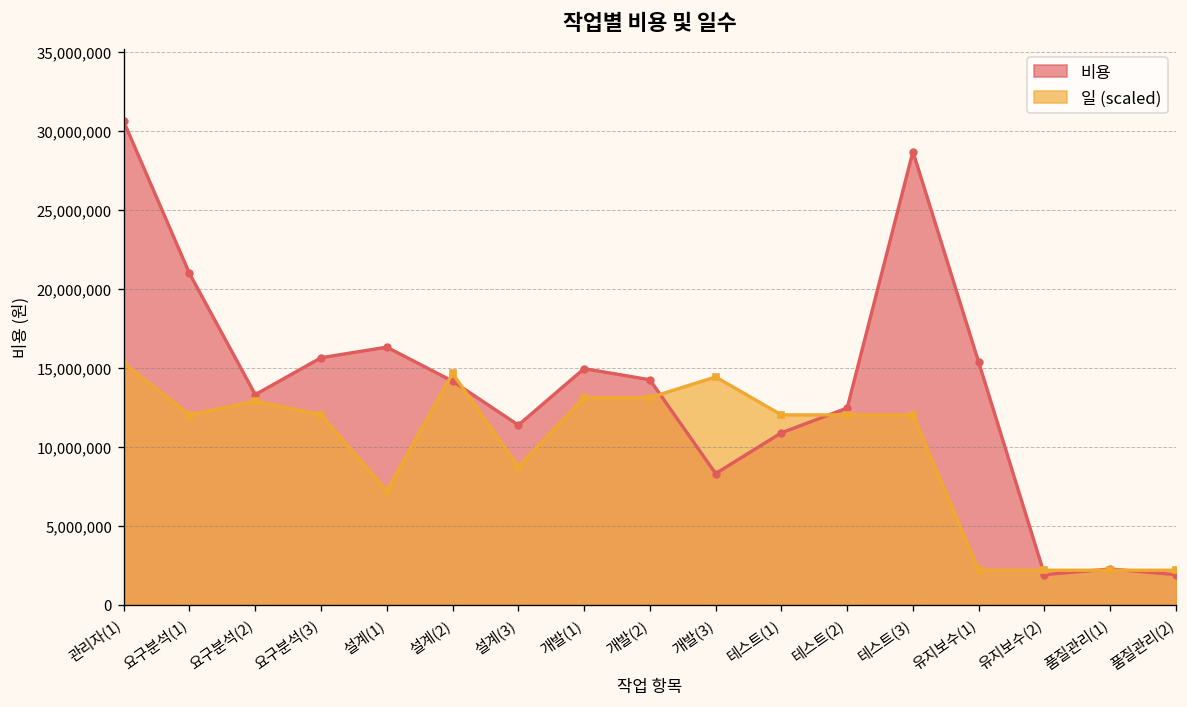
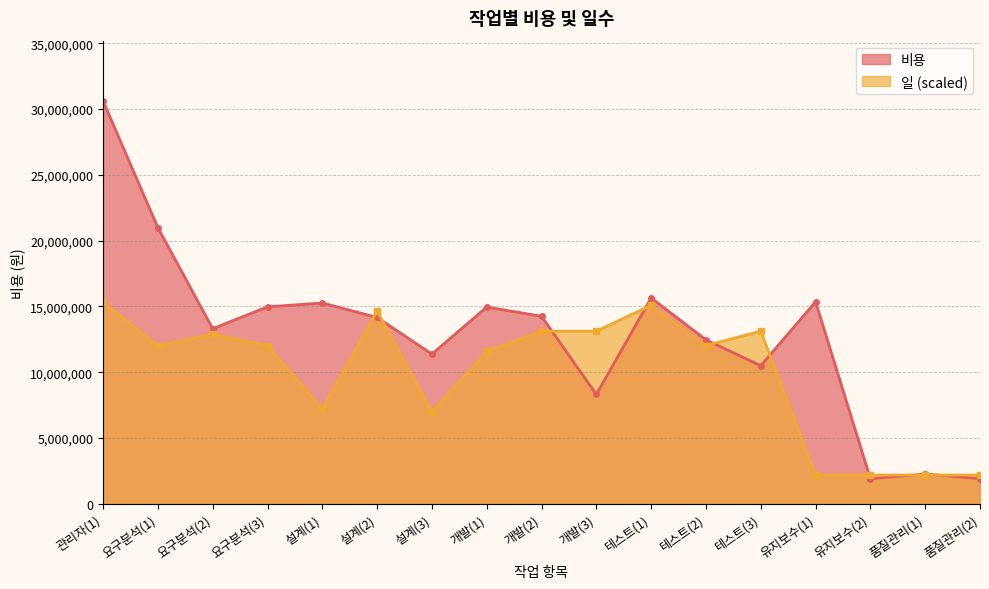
  {
    "비용": {
      "관리자(1)": "30,600,000",
      "요구분석(1)": "21,000,000",
      "요구분석(2)": "13,300,000",
-     "요구분석(3)": "15,600,000",
-     "설계(1)": "16,300,000",
+     "요구분석(3)": "15,000,000",
+     "설계(1)": "15,300,000",
      "설계(2)": "14,200,000",
      "설계(3)": "11,400,000",
      "개발(1)": "15,000,000",
      "개발(2)": "14,300,000",
      "개발(3)": "8,300,000",
-     "테스트(1)": "10,900,000",
+     "테스트(1)": "15,600,000",
      "테스트(2)": "12,500,000",
-     "테스트(3)": "28,700,000",
+     "테스트(3)": "10,500,000",
      "유지보수(1)": "15,400,000",
      "유지보수(2)": "1,900,000",
      "품질관리(2)": "1,900,000"
    },
    "일 (scaled)": {
      "관리자(1)": "15,300,000",
      "요구분석(1)": "12,000,000",
      "요구분석(2)": "12,900,000",
      "요구분석(3)": "12,000,000",
      "설계(1)": "7,200,000",
      "설계(2)": "14,600,000",
-     "설계(3)": "8,700,000",
-     "개발(1)": "13,100,000",
+     "설계(3)": "7,000,000",
+     "개발(1)": "11,600,000",
      "개발(2)": "13,100,000",
-     "개발(3)": "14,400,000",
-     "테스트(1)": "12,000,000",
+     "개발(3)": "13,100,000",
+     "테스트(1)": "15,100,000",
      "테스트(2)": "12,000,000",
-     "테스트(3)": "12,000,000",
+     "테스트(3)": "13,100,000",
      "유지보수(1)": "2,200,000",
      "유지보수(2)": "2,200,000",
      "품질관리(2)": "2,200,000"
    }
  }
